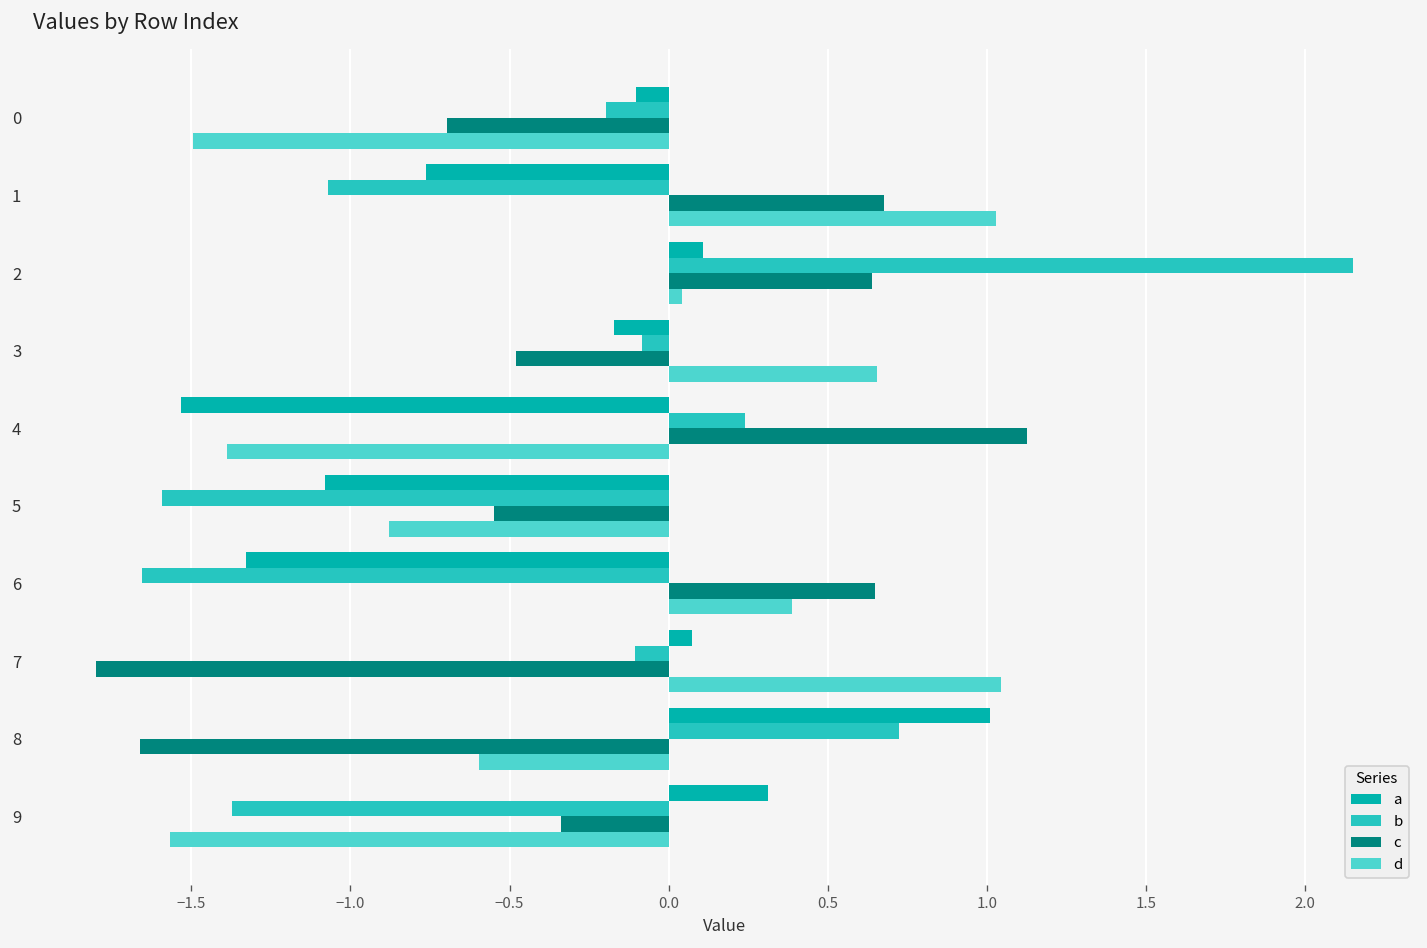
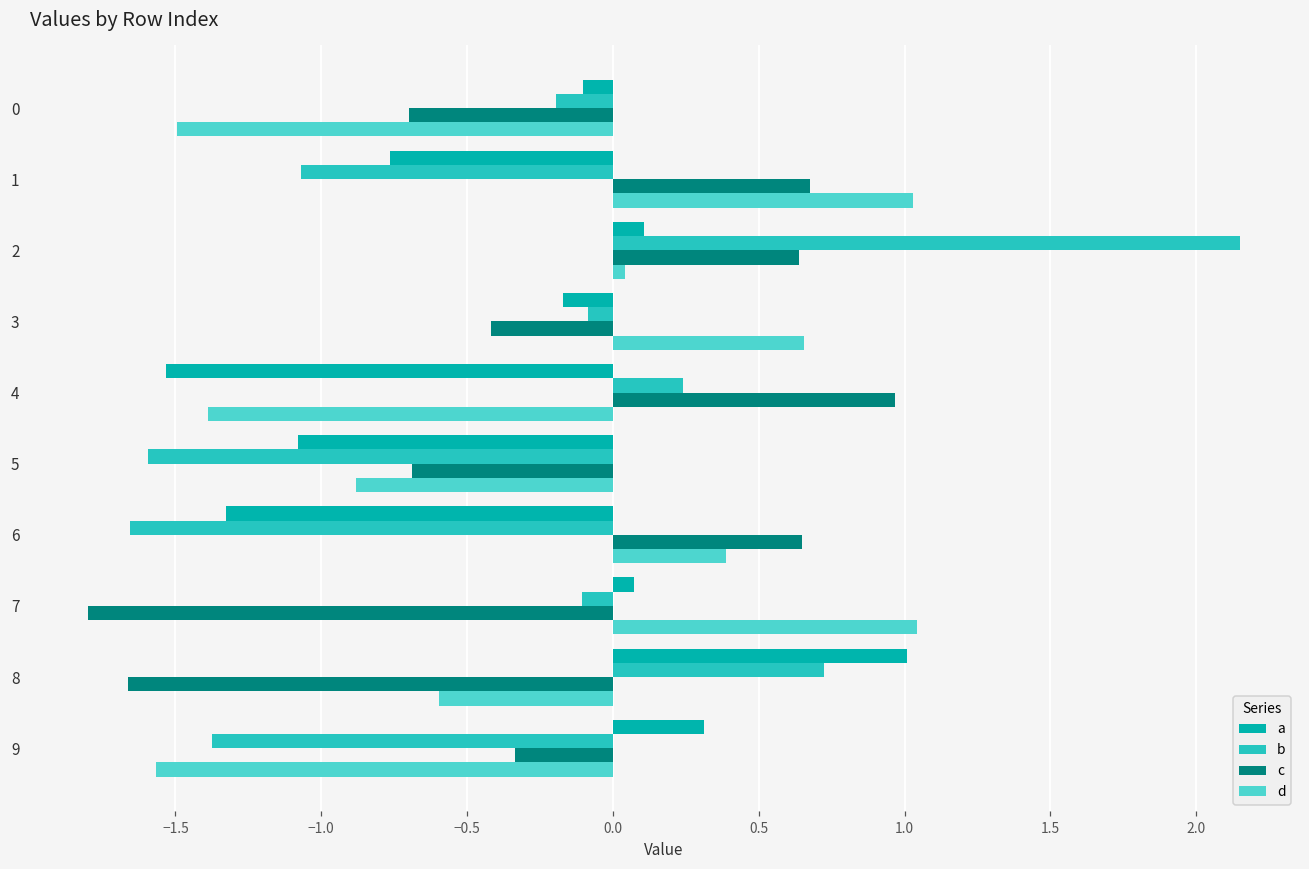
  {
    "c": {
      "0": -0.70,
      "1": 0.68,
      "2": 0.64,
-     "3": -0.48,
-     "4": 1.13,
-     "5": -0.55,
+     "3": -0.42,
+     "4": 0.97,
+     "5": -0.69,
      "6": 0.65,
      "7": -1.80,
      "8": -1.66,
      "9": -0.34
    }
  }
